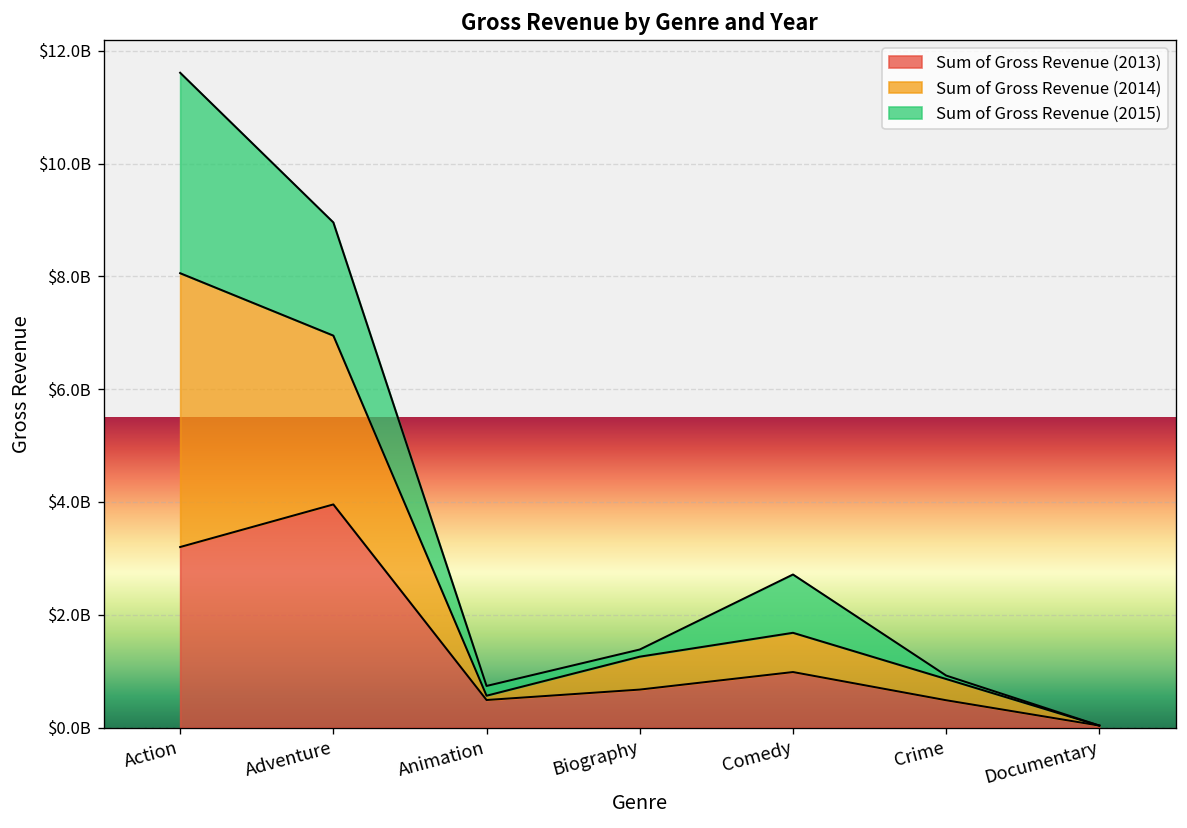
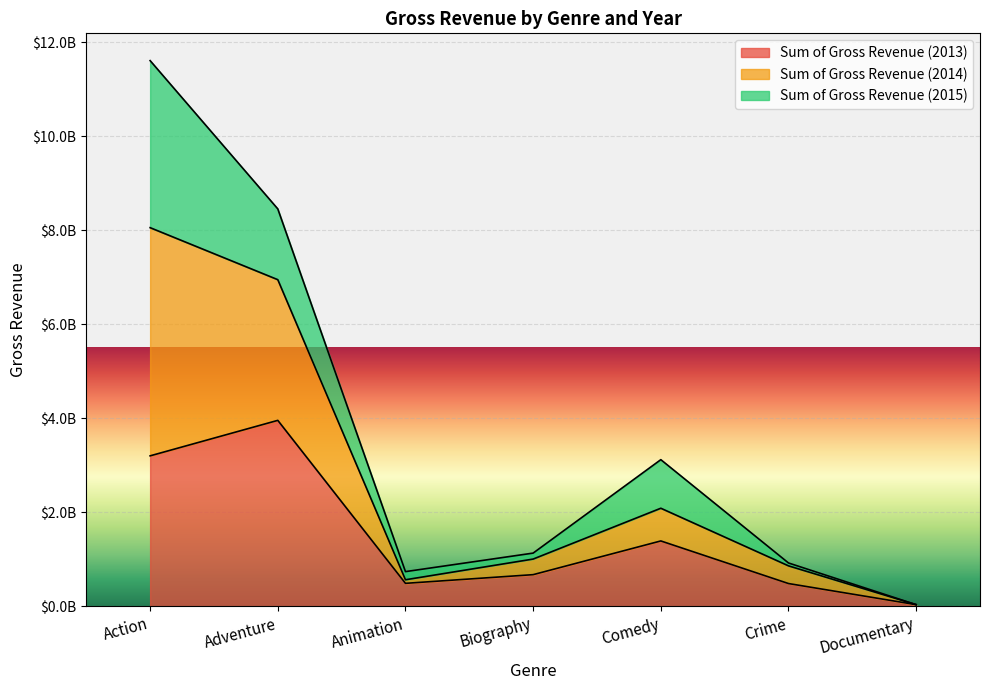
  {
    "Sum of Gross Revenue (2013)": {
      "Action": "$3200000000",
      "Adventure": "$4000000000",
      "Animation": "$500000000",
      "Biography": "$700000000",
-     "Comedy": "$1000000000",
+     "Comedy": "$1400000000",
      "Crime": "$500000000"
    },
    "Sum of Gross Revenue (2014)": {
      "Action": "$4900000000",
      "Adventure": "$3000000000",
      "Animation": "$100000000",
-     "Biography": "$600000000",
+     "Biography": "$300000000",
      "Comedy": "$700000000",
      "Crime": "$400000000"
    },
    "Sum of Gross Revenue (2015)": {
      "Action": "$3600000000",
-     "Adventure": "$2000000000",
+     "Adventure": "$1500000000",
      "Animation": "$200000000",
      "Biography": "$100000000",
      "Comedy": "$1000000000",
      "Crime": "$100000000"
    }
  }
